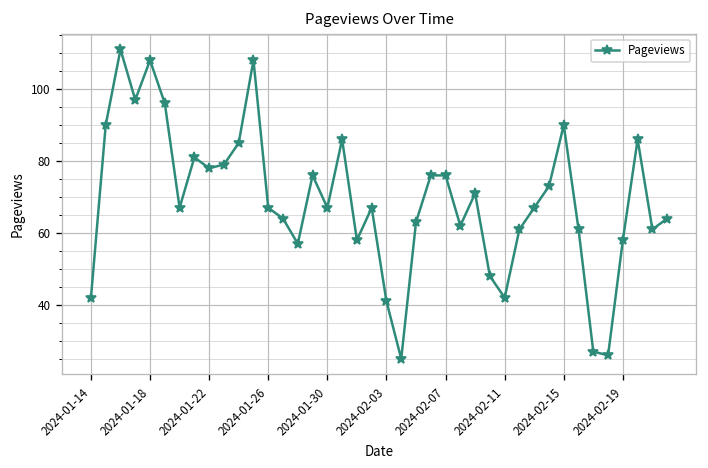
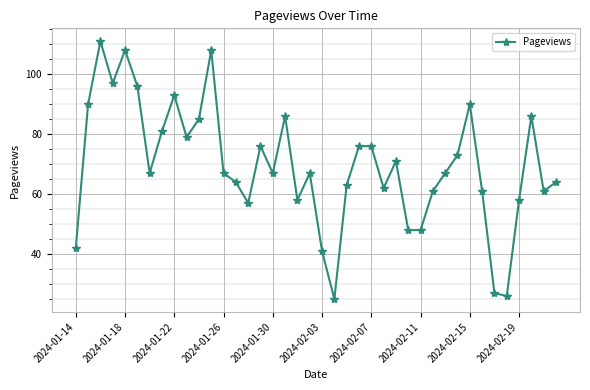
  {
    "2024-01-14": 42,
    "2024-01-18": 108,
-   "2024-01-22": 78,
+   "2024-01-22": 93,
    "2024-01-26": 67,
    "2024-01-30": 67,
    "2024-02-03": 41,
    "2024-02-07": 76,
-   "2024-02-11": 42,
+   "2024-02-11": 48,
    "2024-02-15": 90,
    "2024-02-19": 58
  }
